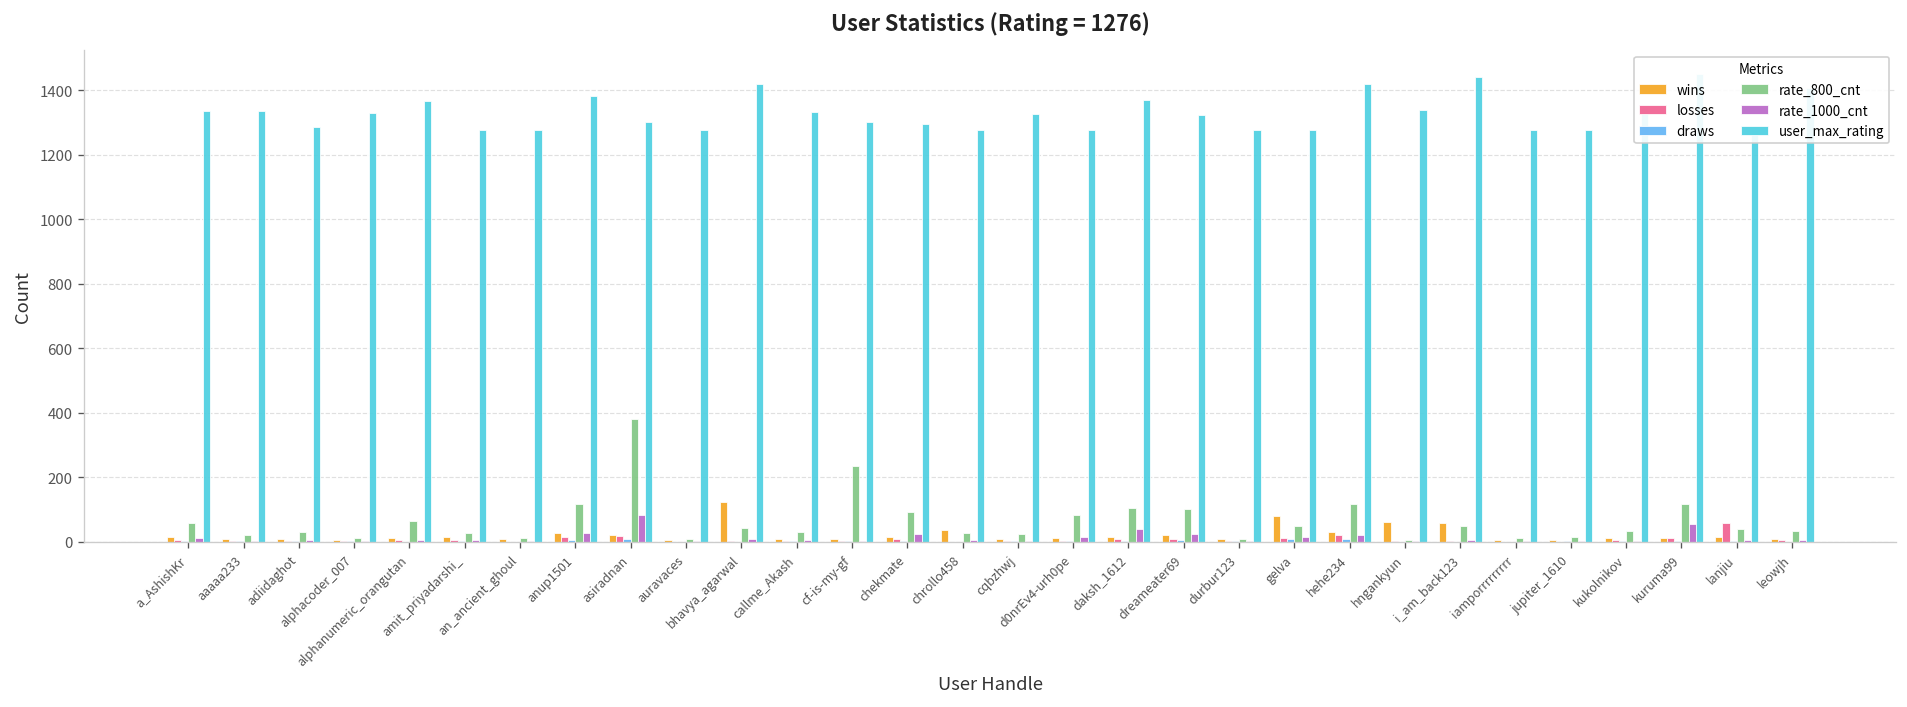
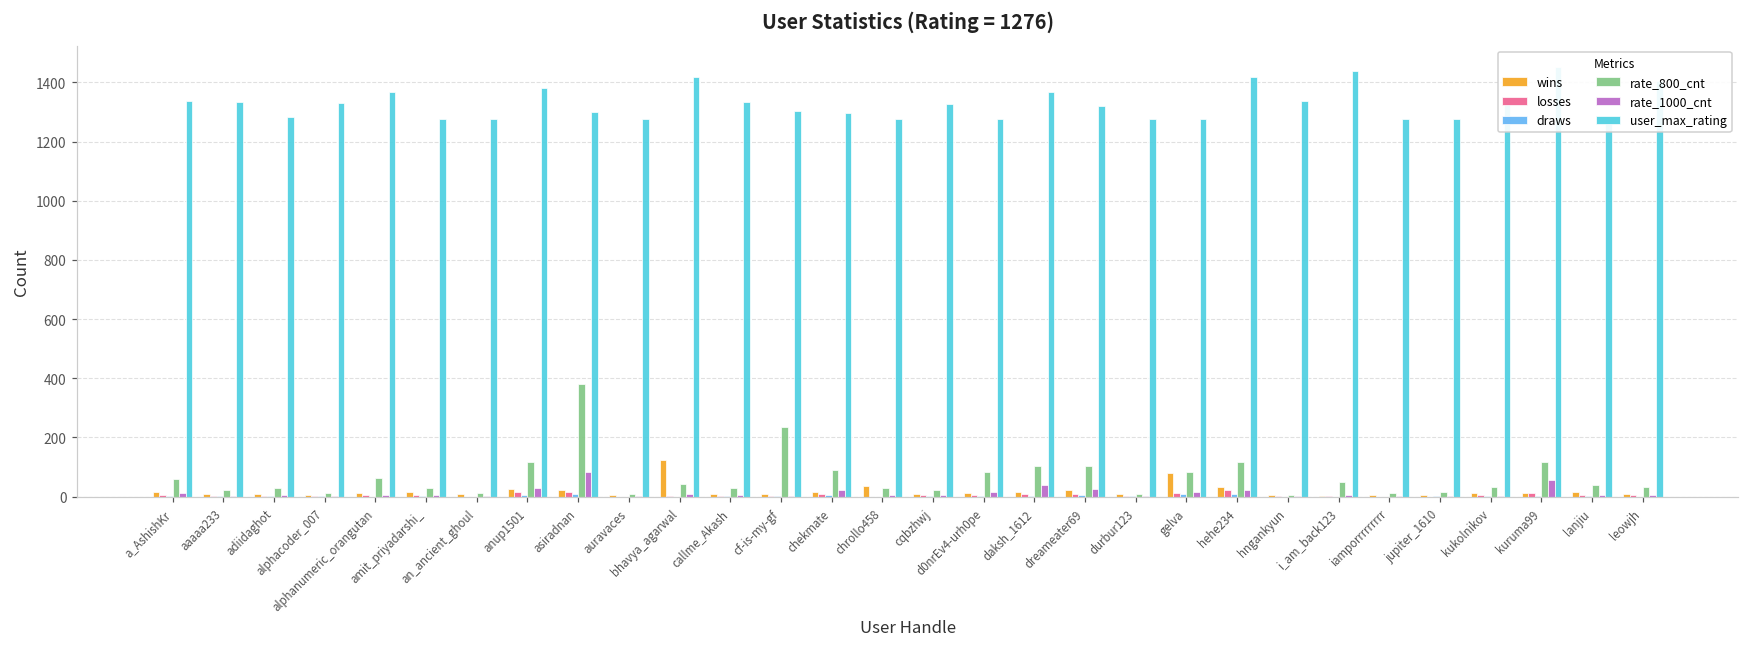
  {
    "wins": {
      "a_AshishKr": 20,
      "aaaaa233": 10,
      "adiidaghot": 10,
      "alphanumeric_orangutan": 10,
      "amit_priyadarshi_": 10,
      "anup1501": 30,
      "asiradnan": 20,
      "bhavya_agarwal": 120,
      "callme_Akash": 10,
      "chekmate": 20,
      "chrollo458": 40,
      "d0nrEv4-urh0pe": 10,
      "daksh_1612": 20,
      "dreameater69": 20,
      "gelva": 80,
      "hehe234": 30,
-     "hngankyun": 60,
-     "i_am_back123": 60,
+     "hngankyun": 10,
+     "i_am_back123": 0,
      "kukolnikov": 10,
      "kuruma99": 10,
      "lanjiu": 20,
      "leowjh": 10
    },
    "losses": {
      "an_ancient_ghoul": 0,
      "anup1501": 20,
      "asiradnan": 20,
      "auravaces": 0,
      "chrollo458": 0,
      "gelva": 10,
      "hehe234": 20,
      "iamporrrrrrrrr": 0,
      "jupiter_1610": 0,
      "kuruma99": 10,
-     "lanjiu": 60
+     "lanjiu": 10
    },
    "rate_800_cnt": {
      "a_AshishKr": 60,
      "aaaaa233": 20,
      "adiidaghot": 30,
      "alphacoder_007": 10,
      "alphanumeric_orangutan": 60,
      "amit_priyadarshi_": 30,
      "an_ancient_ghoul": 10,
      "anup1501": 120,
      "asiradnan": 380,
      "auravaces": 10,
      "bhavya_agarwal": 40,
      "callme_Akash": 30,
      "cf-is-my-gf": 240,
      "chekmate": 90,
      "chrollo458": 30,
      "cqbzhwj": 20,
      "d0nrEv4-urh0pe": 80,
      "daksh_1612": 100,
      "dreameater69": 100,
      "durbur123": 10,
-     "gelva": 50,
+     "gelva": 80,
      "hehe234": 120,
      "i_am_back123": 50,
      "iamporrrrrrrrr": 10,
      "jupiter_1610": 20,
      "kukolnikov": 30,
      "kuruma99": 120,
      "lanjiu": 40,
      "leowjh": 30
    },
    "rate_1000_cnt": {
      "a_AshishKr": 10,
      "anup1501": 30,
      "asiradnan": 80,
      "chekmate": 20,
      "d0nrEv4-urh0pe": 20,
      "daksh_1612": 40,
      "dreameater69": 20,
      "gelva": 20,
      "hehe234": 20,
      "kuruma99": 60
    }
  }
